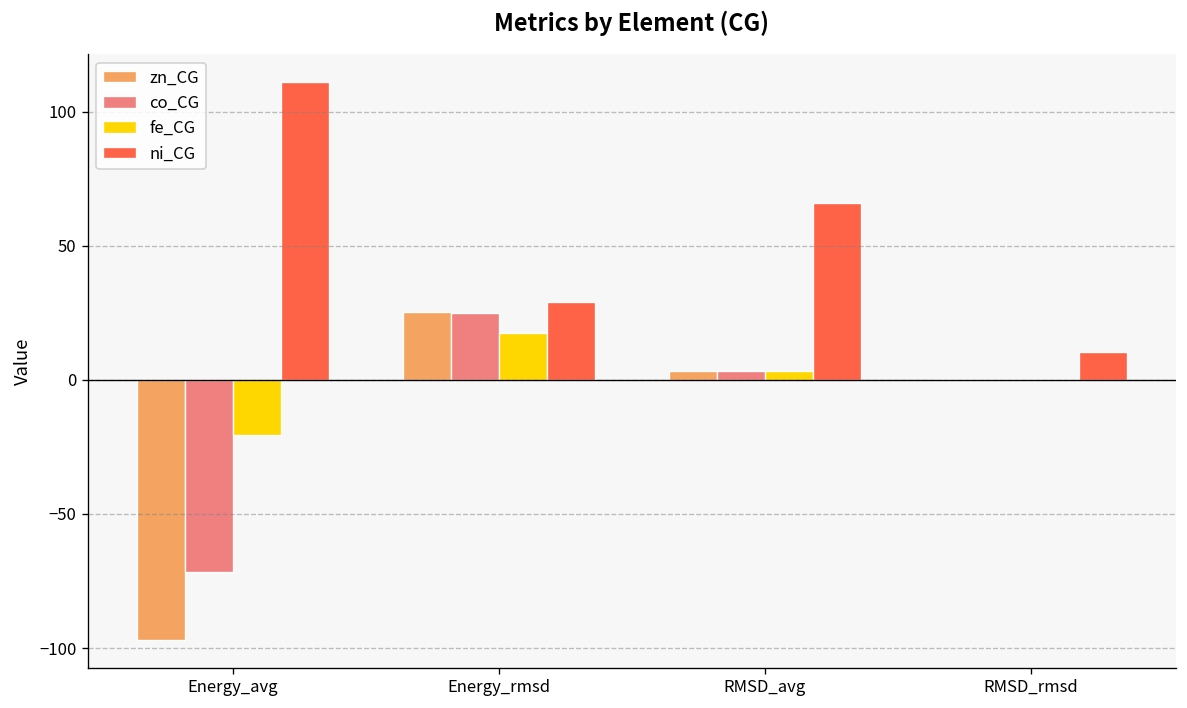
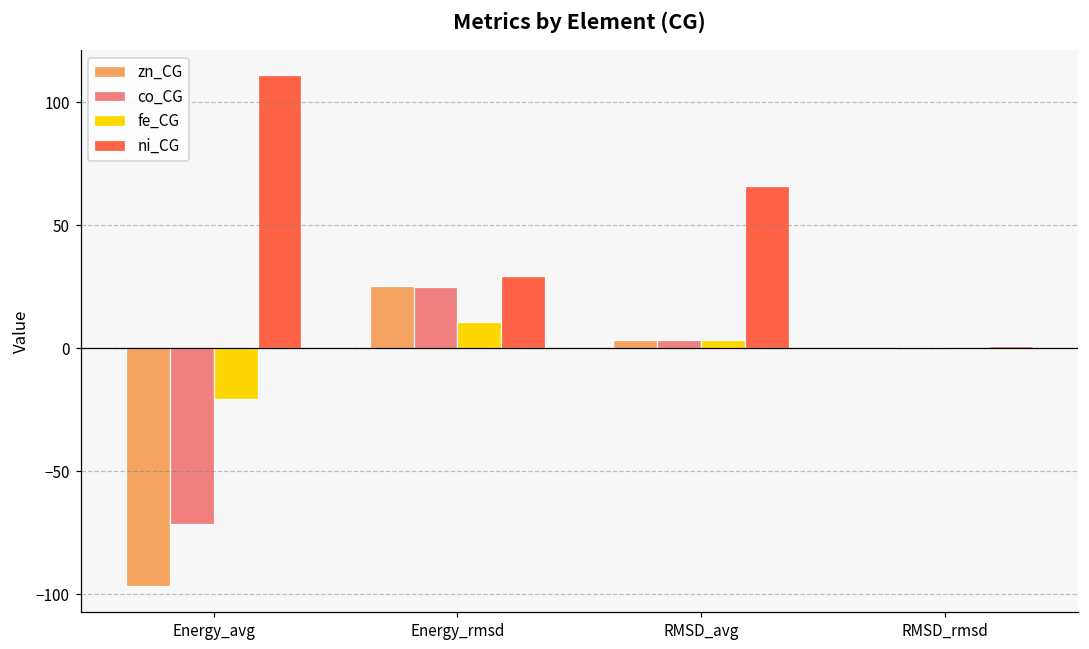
  {
    "fe_CG": {
      "Energy_avg": -21,
-     "Energy_rmsd": 18,
+     "Energy_rmsd": 11,
      "RMSD_avg": 3
    },
    "ni_CG": {
      "Energy_avg": 111,
      "Energy_rmsd": 29,
      "RMSD_avg": 66,
-     "RMSD_rmsd": 10
+     "RMSD_rmsd": 1
    }
  }
